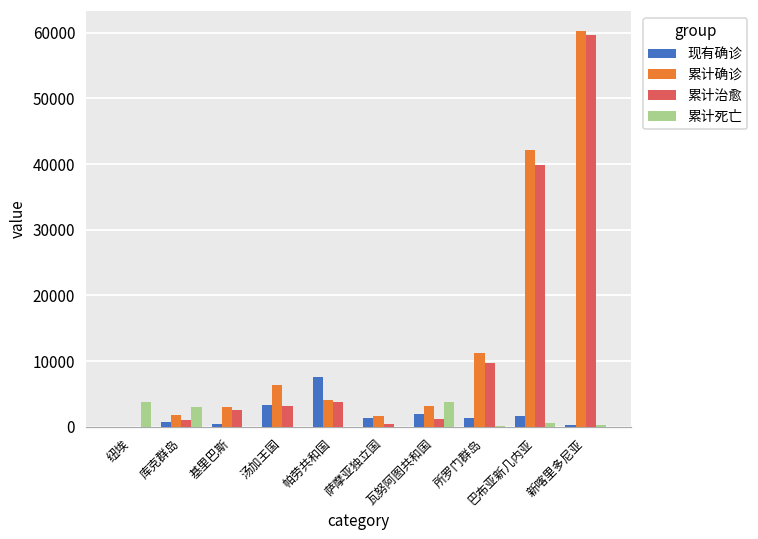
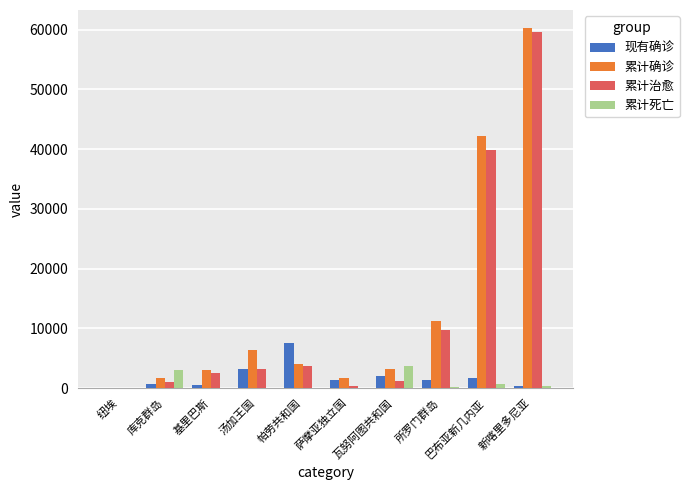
  {
    "现有确诊": {
      "库克群岛": 1000,
      "基里巴斯": 0,
      "汤加王国": 3000,
      "帕劳共和国": 8000,
      "萨摩亚独立国": 1000,
      "瓦努阿图共和国": 2000,
      "所罗门群岛": 1000,
      "巴布亚新几内亚": 2000
    },
    "累计死亡": {
-     "纽埃": 4000,
+     "纽埃": 0,
      "库克群岛": 3000,
      "萨摩亚独立国": 0,
      "瓦努阿图共和国": 4000,
      "巴布亚新几内亚": 1000
    }
  }
